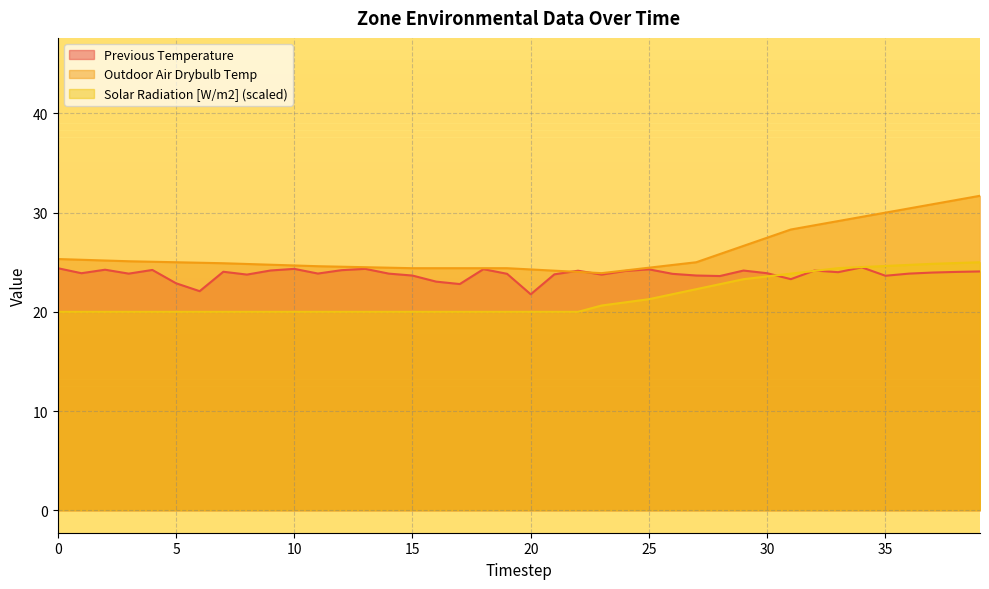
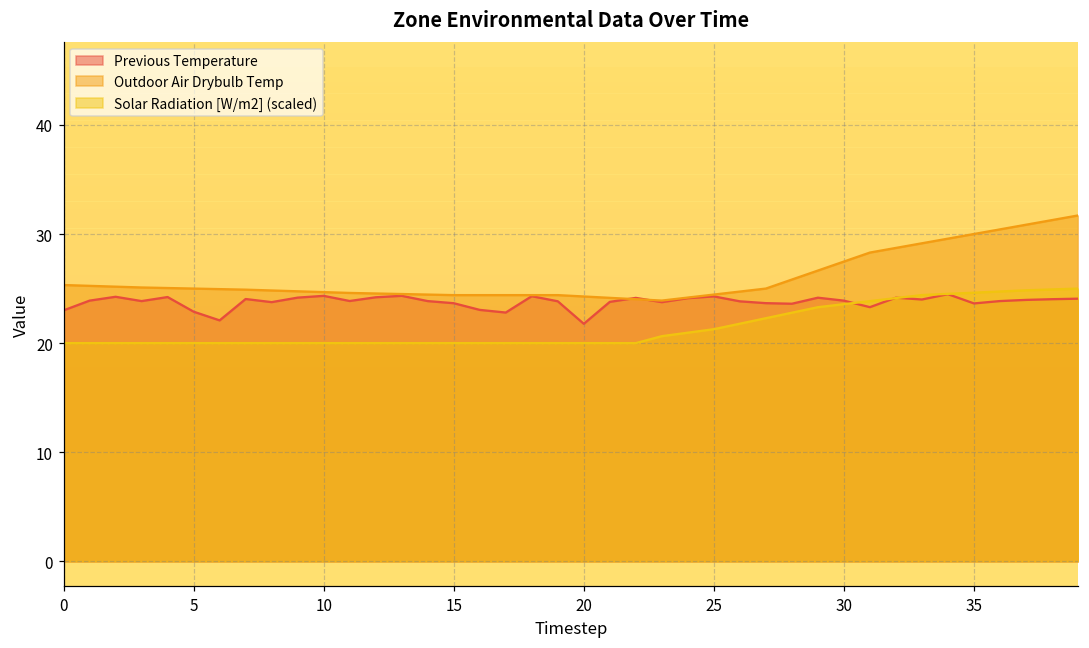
  {
    "Previous Temperature": {
-     "0": 24,
+     "0": 23,
      "5": 23,
      "10": 24,
      "15": 24,
      "20": 22,
      "30": 24,
      "35": 24
    }
  }
